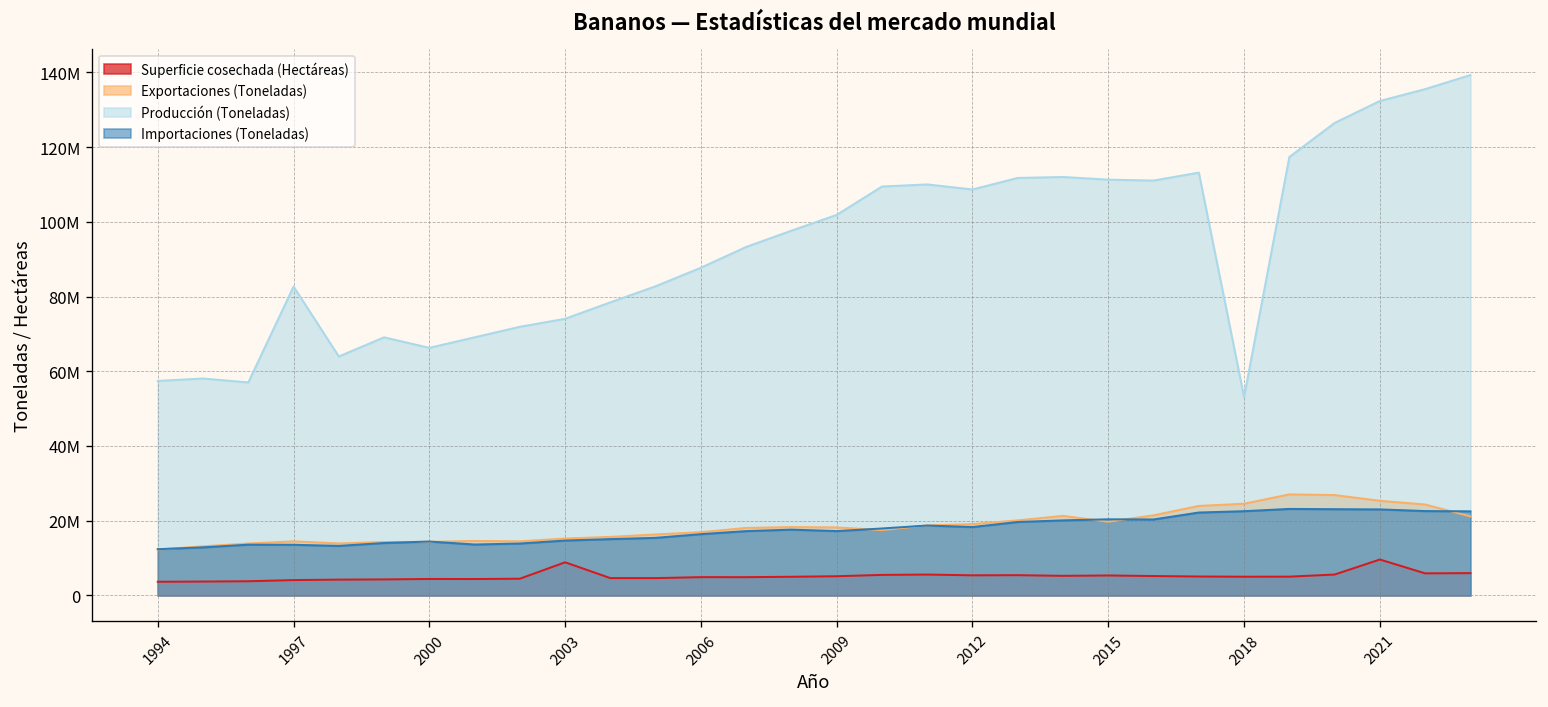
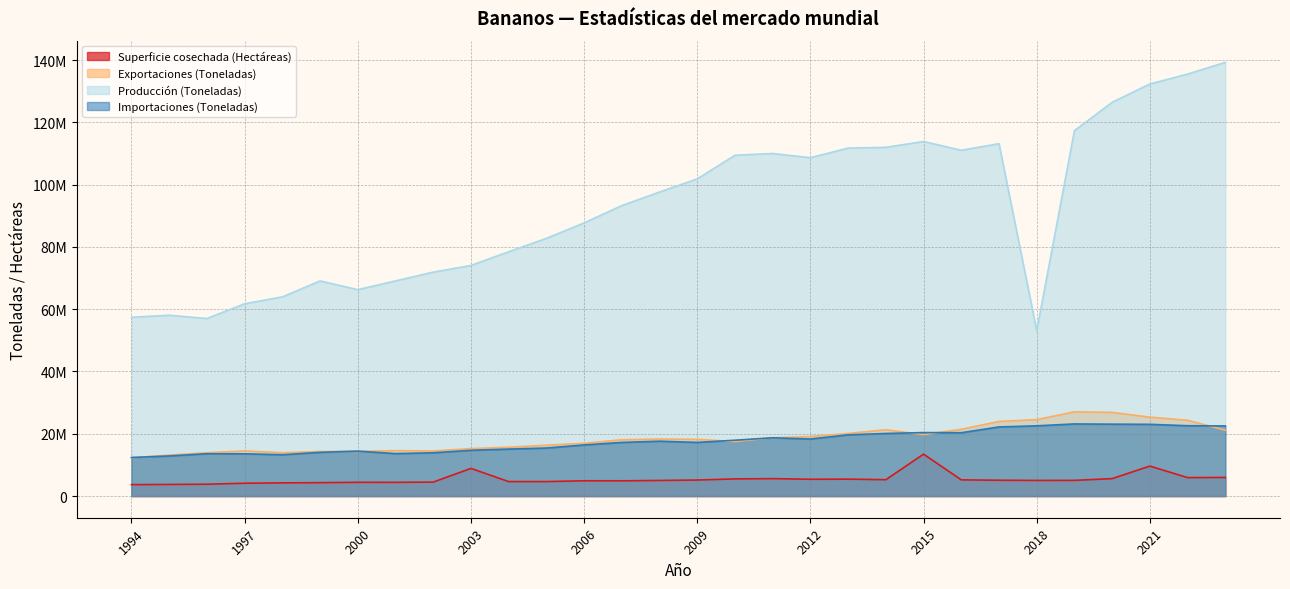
  {
    "Superficie cosechada (Hectáreas)": {
      "1994": 4000000,
      "1997": 4000000,
      "2000": 4000000,
      "2003": 9000000,
      "2006": 5000000,
      "2009": 5000000,
      "2012": 5000000,
-     "2015": 5000000,
+     "2015": 13000000,
      "2018": 5000000,
      "2021": 10000000
    },
    "Exportaciones (Toneladas)": {
      "1997": 14000000,
      "2009": 18000000,
      "2018": 25000000,
      "2021": 25000000
    },
    "Producción (Toneladas)": {
      "1994": 57000000,
-     "1997": 83000000,
+     "1997": 62000000,
      "2000": 66000000,
      "2003": 74000000,
      "2006": 88000000,
      "2009": 102000000,
      "2012": 109000000,
-     "2015": 111000000,
+     "2015": 114000000,
      "2018": 53000000,
      "2021": 132000000
    },
    "Importaciones (Toneladas)": {
      "1997": 14000000,
      "2009": 17000000,
      "2018": 23000000,
      "2021": 23000000
    }
  }
